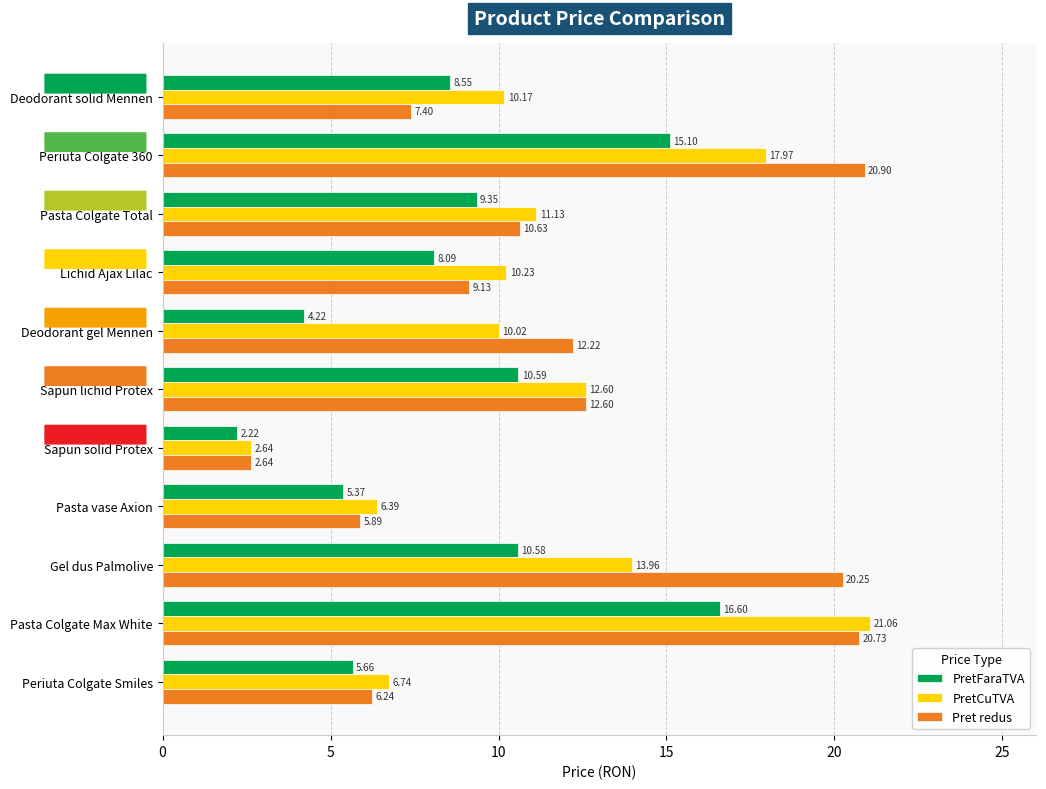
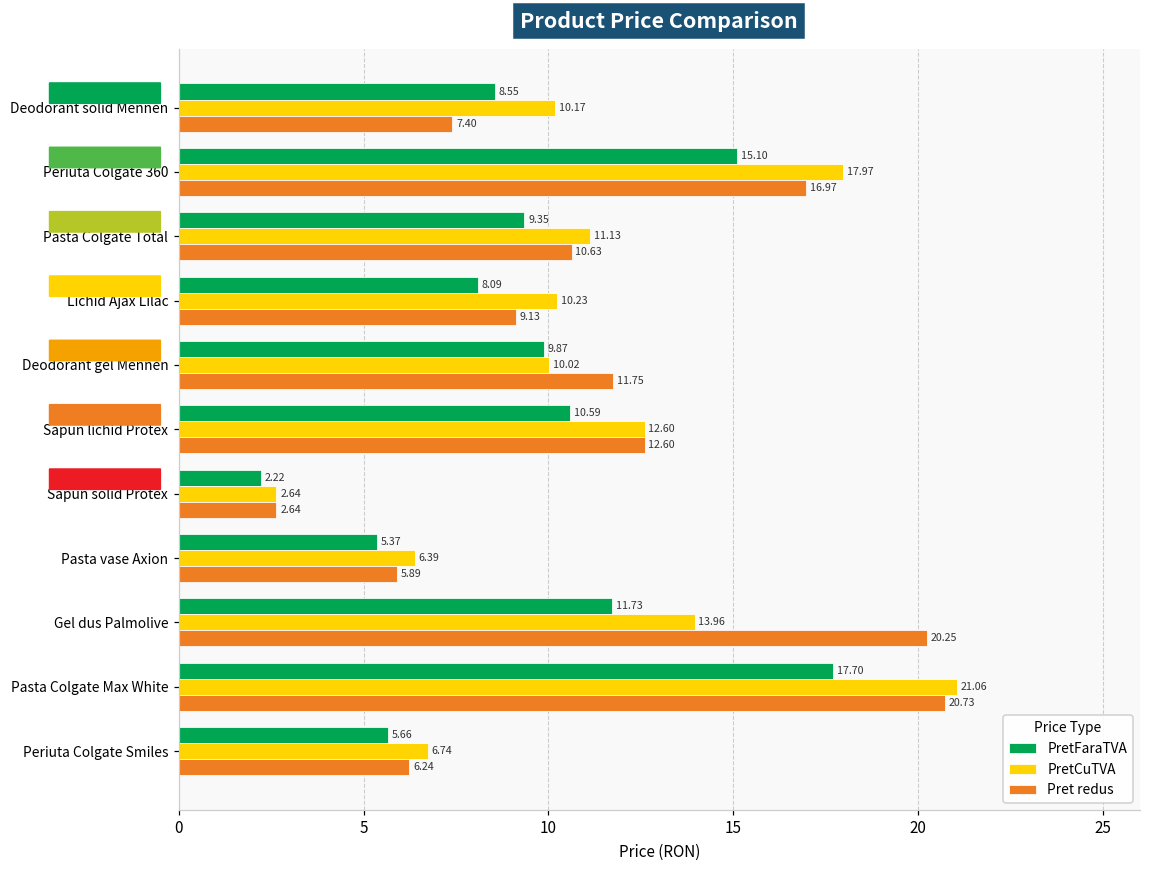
  {
    "PretFaraTVA": {
      "Deodorant solid Mennen": 8.55,
      "Periuta Colgate 360": 15.10,
      "Pasta Colgate Total": 9.35,
      "Lichid Ajax Lilac": 8.09,
-     "Deodorant gel Mennen": 4.22,
+     "Deodorant gel Mennen": 9.87,
      "Sapun lichid Protex": 10.59,
      "Sapun solid Protex": 2.22,
      "Pasta vase Axion": 5.37,
-     "Gel dus Palmolive": 10.58,
-     "Pasta Colgate Max White": 16.60,
+     "Gel dus Palmolive": 11.73,
+     "Pasta Colgate Max White": 17.70,
      "Periuta Colgate Smiles": 5.66
    },
    "PretCuTVA": {
      "Deodorant solid Mennen": 10.17,
      "Periuta Colgate 360": 17.97,
      "Pasta Colgate Total": 11.13,
      "Lichid Ajax Lilac": 10.23,
      "Deodorant gel Mennen": 10.02,
      "Sapun lichid Protex": 12.60,
      "Sapun solid Protex": 2.64,
      "Pasta vase Axion": 6.39,
      "Gel dus Palmolive": 13.96,
      "Pasta Colgate Max White": 21.06,
      "Periuta Colgate Smiles": 6.74
    },
    "Pret redus": {
      "Deodorant solid Mennen": 7.40,
-     "Periuta Colgate 360": 20.90,
+     "Periuta Colgate 360": 16.97,
      "Pasta Colgate Total": 10.63,
      "Lichid Ajax Lilac": 9.13,
-     "Deodorant gel Mennen": 12.22,
+     "Deodorant gel Mennen": 11.75,
      "Sapun lichid Protex": 12.60,
      "Sapun solid Protex": 2.64,
      "Pasta vase Axion": 5.89,
      "Gel dus Palmolive": 20.25,
      "Pasta Colgate Max White": 20.73,
      "Periuta Colgate Smiles": 6.24
    }
  }
